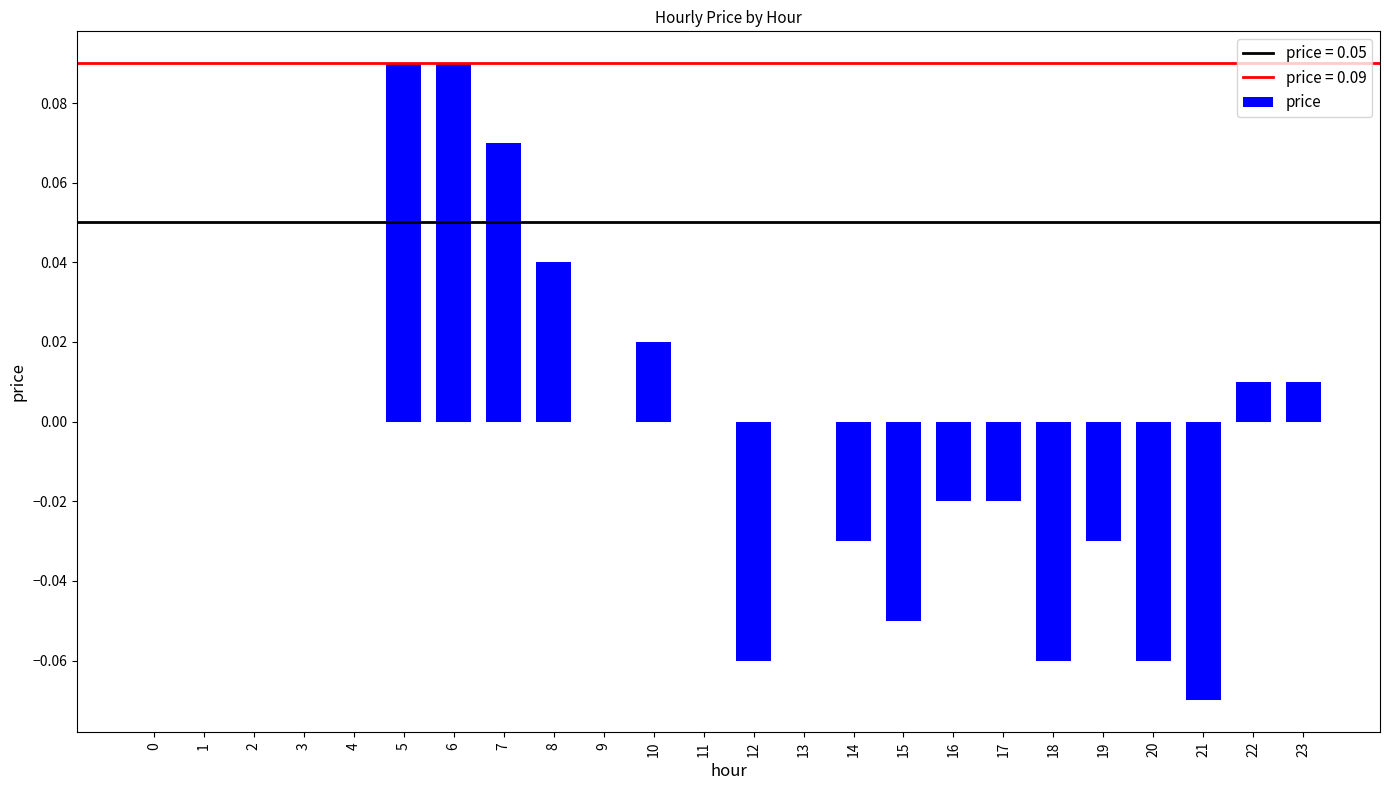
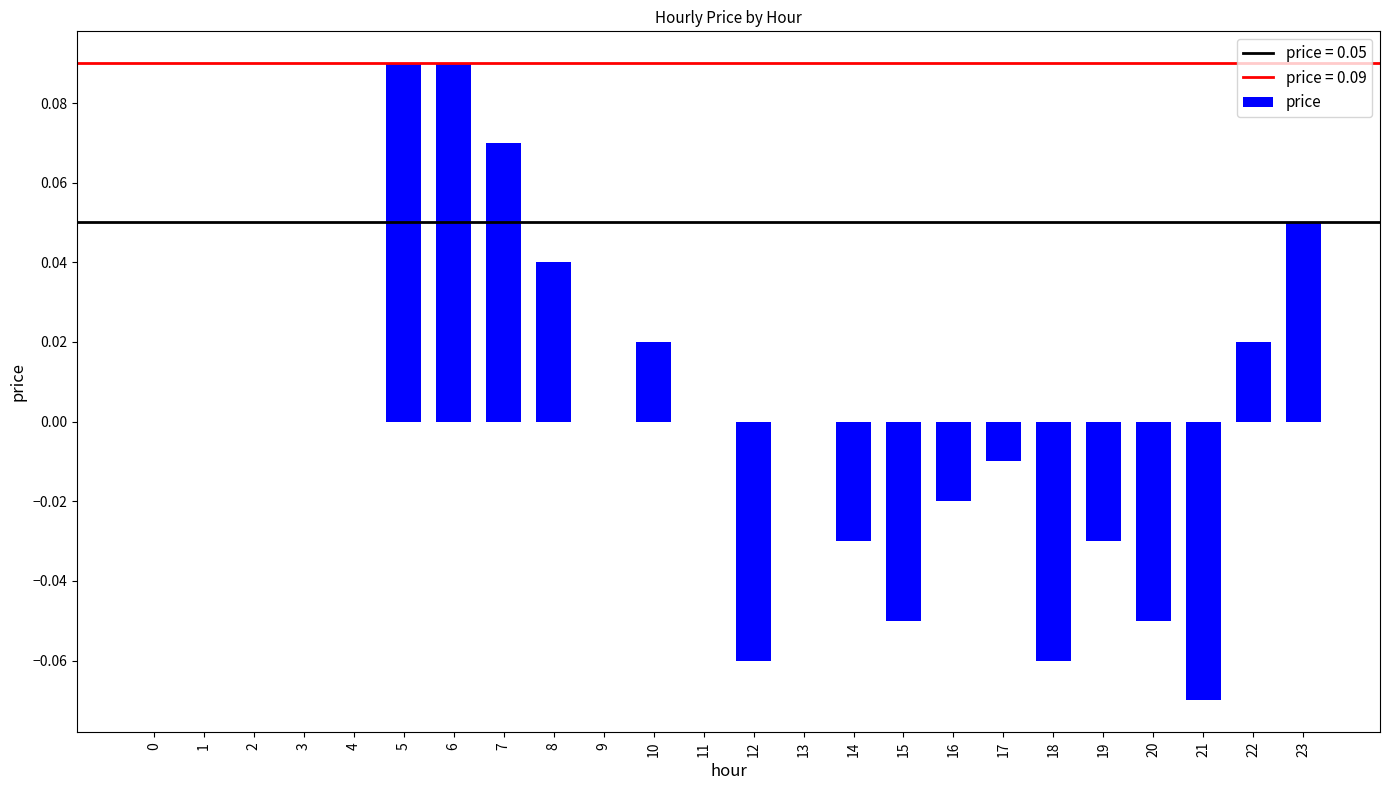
  {
    "0": 0.00,
    "1": 0.00,
    "2": 0.00,
    "3": 0.00,
    "4": 0.00,
    "5": 0.09,
    "6": 0.09,
    "7": 0.07,
    "8": 0.04,
    "9": 0.00,
    "10": 0.02,
    "11": 0.00,
    "12": -0.06,
    "13": 0.00,
    "14": -0.03,
    "15": -0.05,
    "16": -0.02,
-   "17": -0.02,
+   "17": -0.01,
    "18": -0.06,
    "19": -0.03,
-   "20": -0.06,
+   "20": -0.05,
    "21": -0.07,
-   "22": 0.01,
-   "23": 0.01
+   "22": 0.02,
+   "23": 0.05
  }
